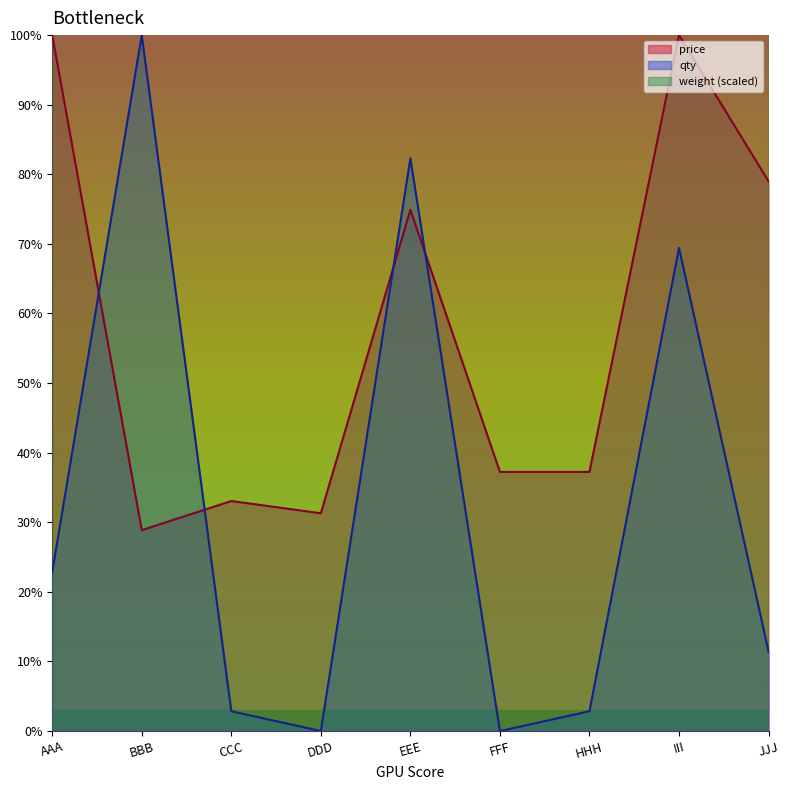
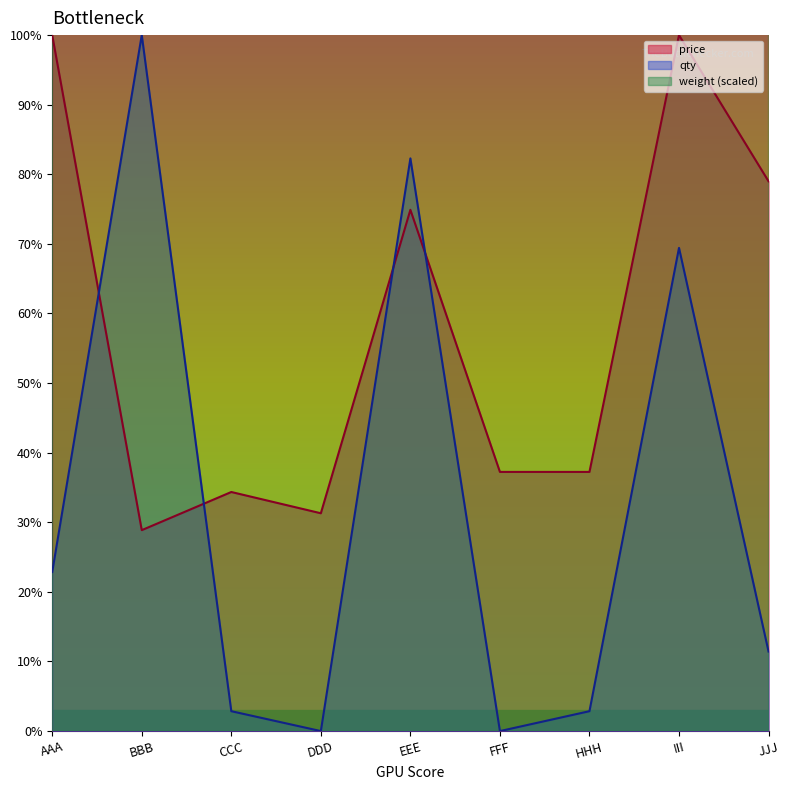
  {
    "price": {
      "AAA": "100%",
      "BBB": "29%",
-     "CCC": "33%",
+     "CCC": "34%",
      "DDD": "31%",
      "EEE": "75%",
      "FFF": "37%",
      "HHH": "37%",
      "III": "100%",
      "JJJ": "79%"
    },
    "qty": {
      "AAA": "23%",
      "BBB": "100%",
      "EEE": "82%",
      "III": "69%",
      "JJJ": "11%"
    }
  }
